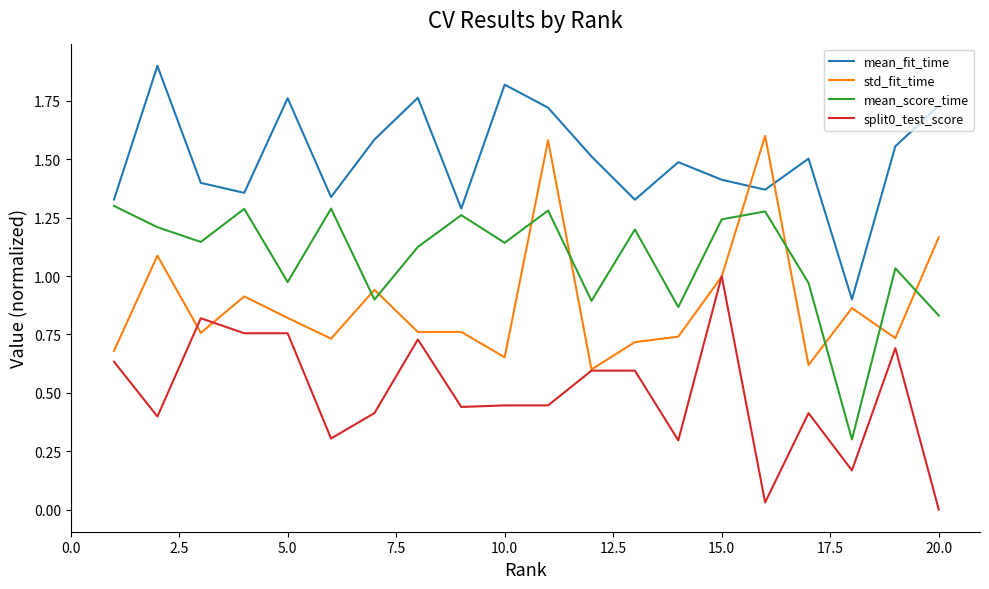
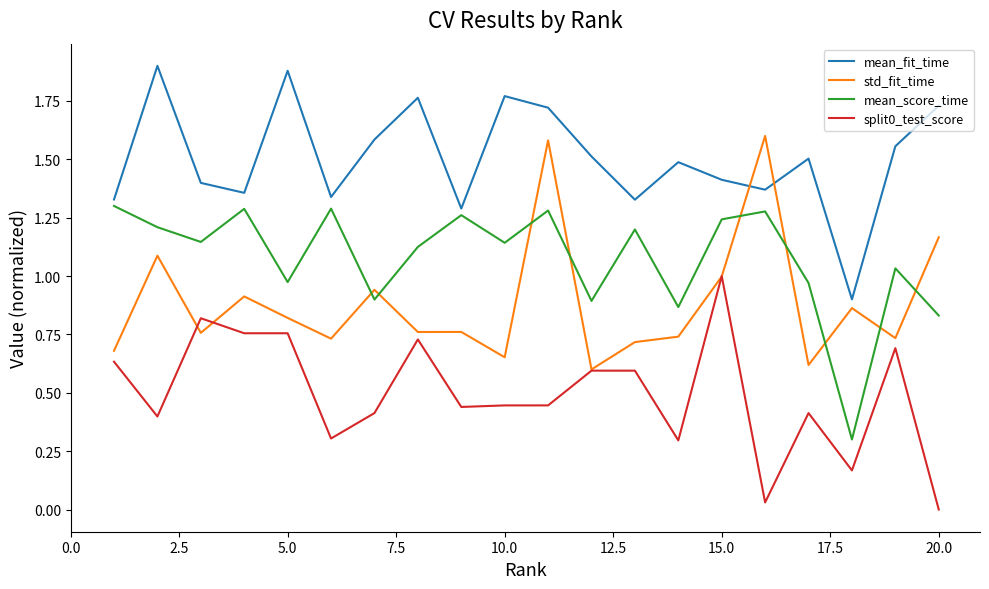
  {
    "mean_fit_time": {
-     "5.0": 1.76,
-     "10.0": 1.82,
+     "5.0": 1.88,
+     "10.0": 1.77,
      "15.0": 1.41
    },
    "std_fit_time": {
      "5.0": 0.82,
      "10.0": 0.65,
      "20.0": 1.17
    },
    "mean_score_time": {
      "5.0": 0.97,
      "10.0": 1.14,
      "15.0": 1.24,
      "20.0": 0.83
    },
    "split0_test_score": {
      "5.0": 0.75,
      "10.0": 0.45,
      "20.0": 0.00
    }
  }
